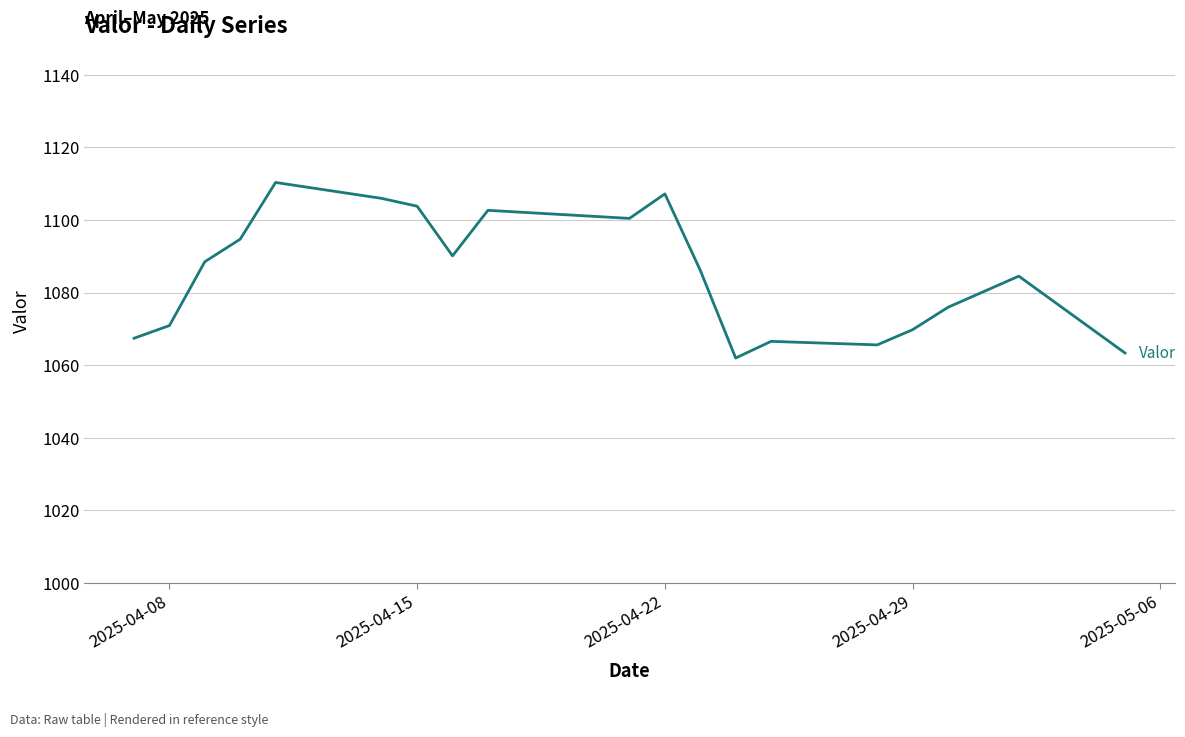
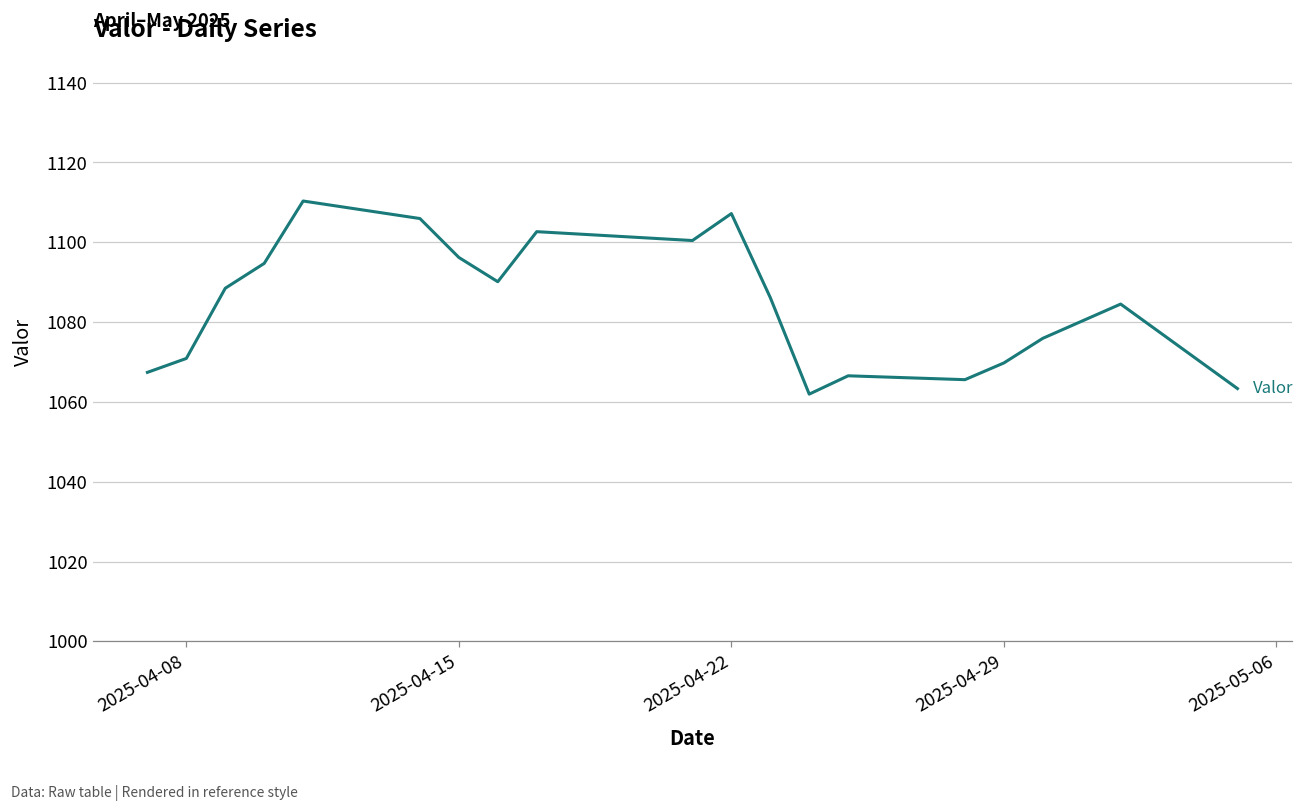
  {
    "2025-04-08": 1071,
-   "2025-04-15": 1104,
+   "2025-04-15": 1096,
    "2025-04-22": 1107,
    "2025-04-29": 1070
  }
